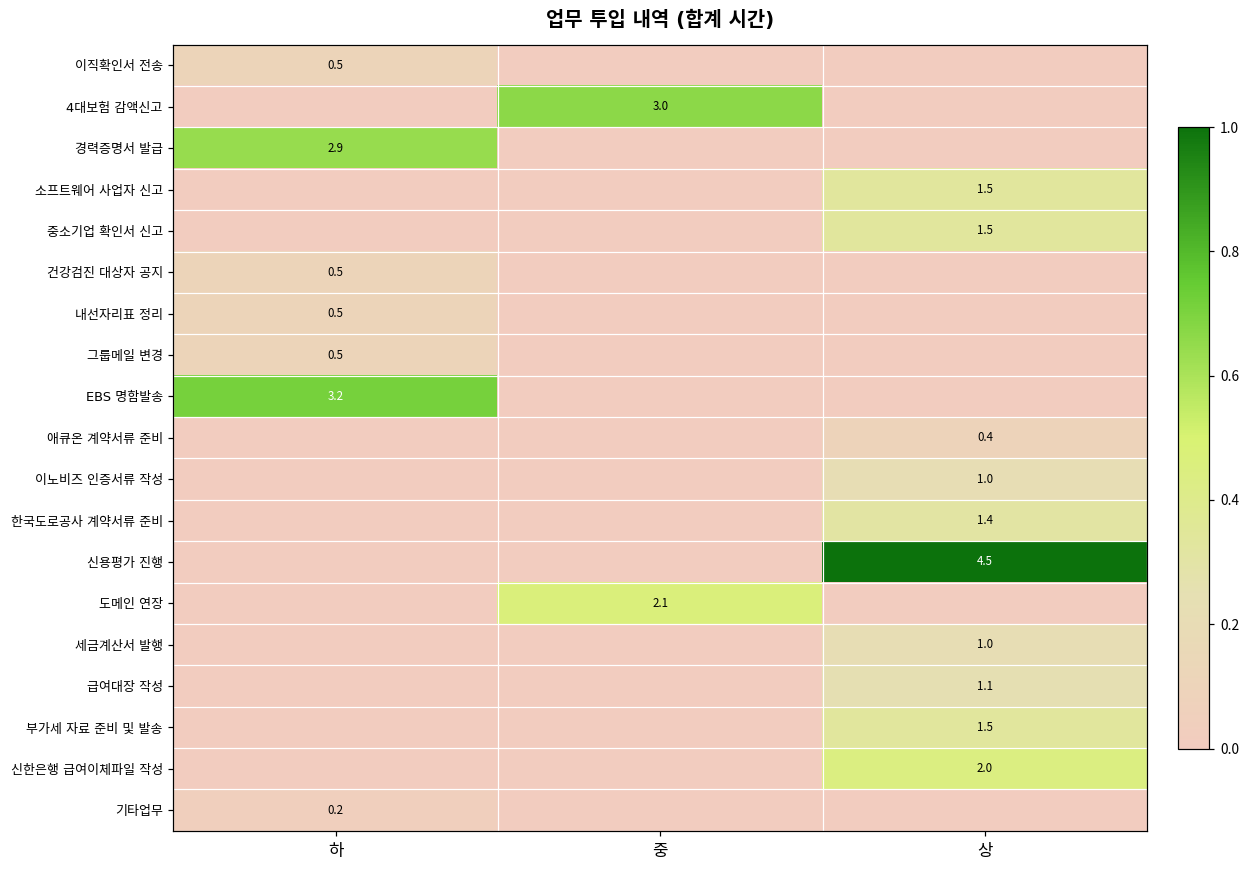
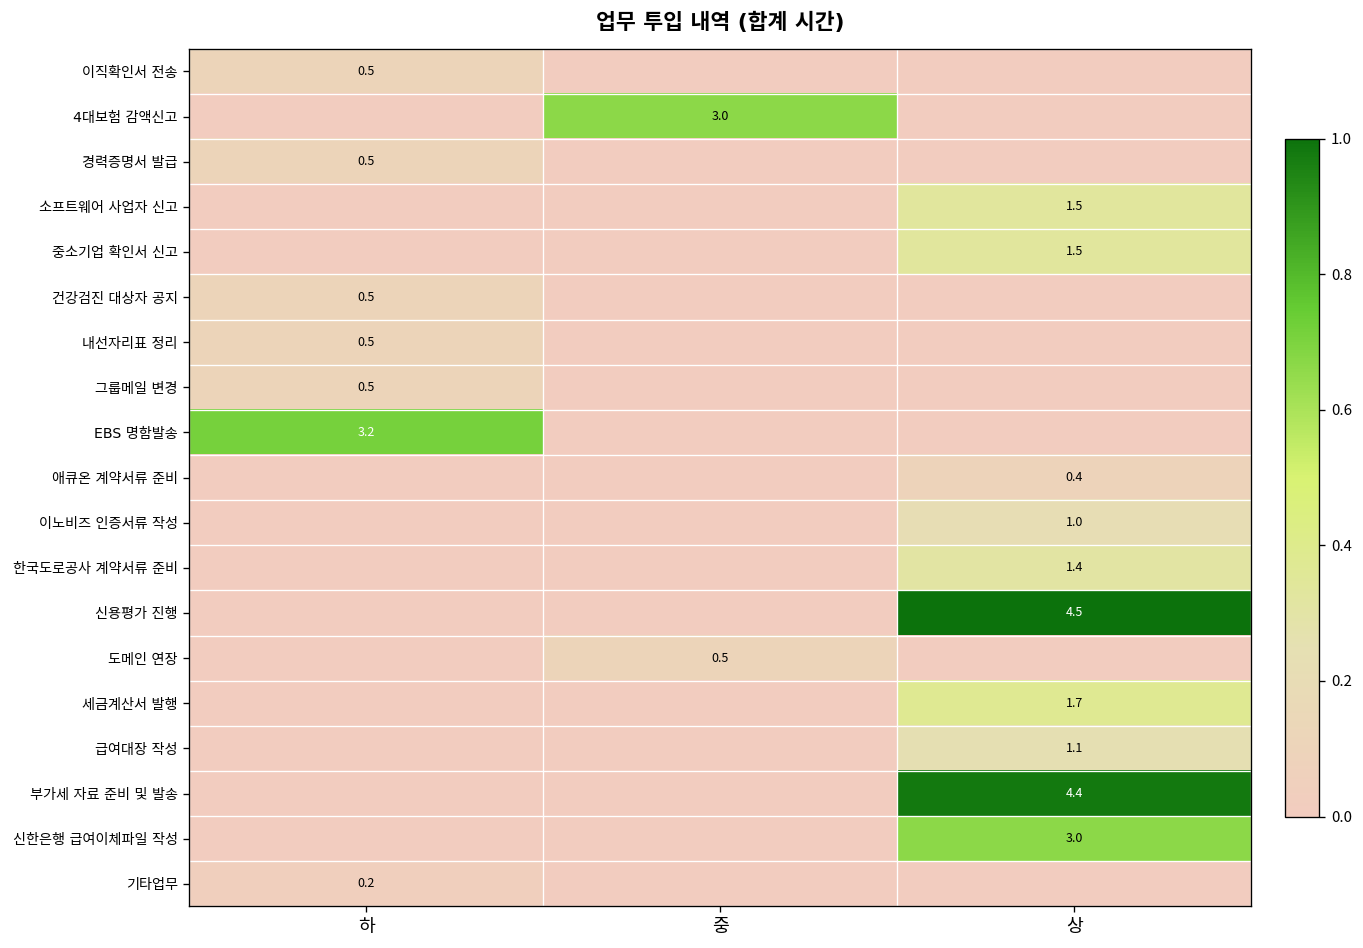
  {
    "이직확인서 전송": {
      "하": 0.5
    },
    "4대보험 감액신고": {
      "중": 3.0
    },
    "경력증명서 발급": {
-     "하": 2.9
+     "하": 0.5
    },
    "소프트웨어 사업자 신고": {
      "상": 1.5
    },
    "중소기업 확인서 신고": {
      "상": 1.5
    },
    "건강검진 대상자 공지": {
      "하": 0.5
    },
    "내선자리표 정리": {
      "하": 0.5
    },
    "그룹메일 변경": {
      "하": 0.5
    },
    "EBS 명함발송": {
      "하": 3.2
    },
    "애큐온 계약서류 준비": {
      "상": 0.4
    },
    "이노비즈 인증서류 작성": {
      "상": 1.0
    },
    "한국도로공사 계약서류 준비": {
      "상": 1.4
    },
    "신용평가 진행": {
      "상": 4.5
    },
    "도메인 연장": {
-     "중": 2.1
+     "중": 0.5
    },
    "세금계산서 발행": {
-     "상": 1.0
+     "상": 1.7
    },
    "급여대장 작성": {
      "상": 1.1
    },
    "부가세 자료 준비 및 발송": {
-     "상": 1.5
+     "상": 4.4
    },
    "신한은행 급여이체파일 작성": {
-     "상": 2.0
+     "상": 3.0
    },
    "기타업무": {
      "하": 0.2
    }
  }
